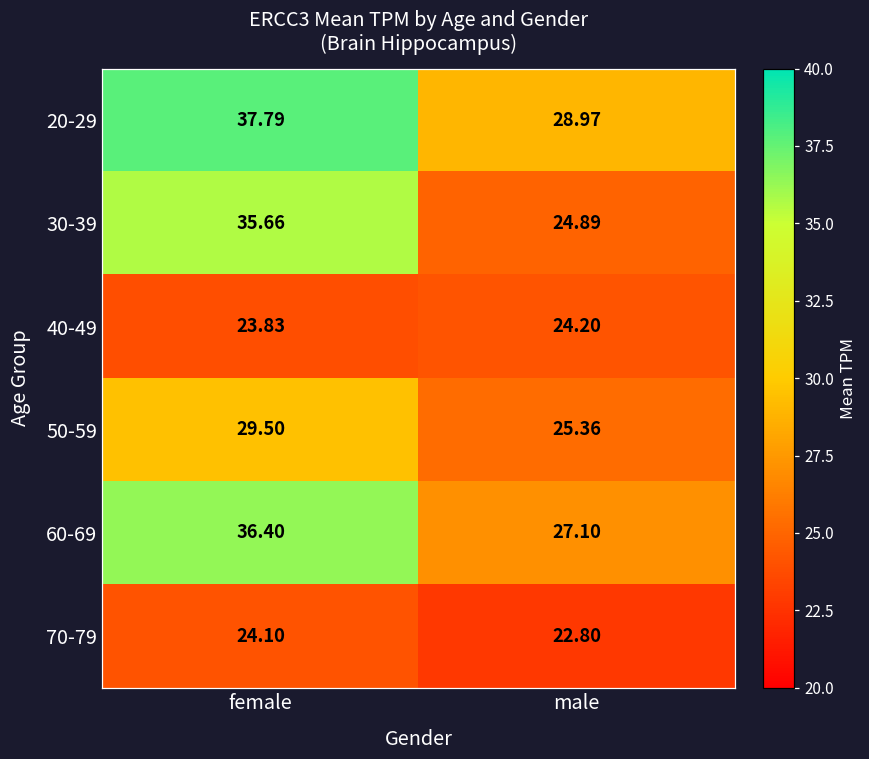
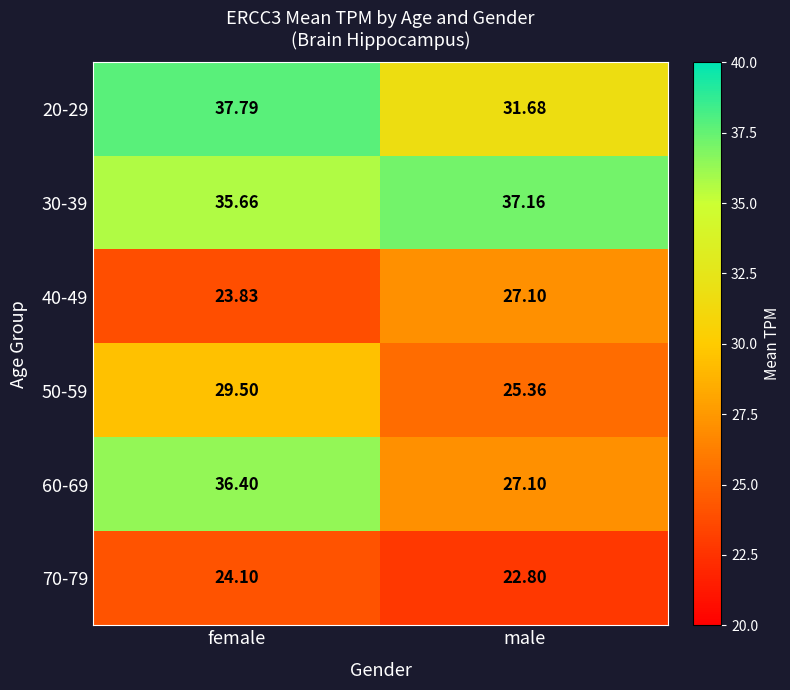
  {
    "20-29": {
      "female": 37.79,
-     "male": 28.97
+     "male": 31.68
    },
    "30-39": {
      "female": 35.66,
-     "male": 24.89
+     "male": 37.16
    },
    "40-49": {
      "female": 23.83,
-     "male": 24.20
+     "male": 27.10
    },
    "50-59": {
      "female": 29.50,
      "male": 25.36
    },
    "60-69": {
      "female": 36.40,
      "male": 27.10
    },
    "70-79": {
      "female": 24.10,
      "male": 22.80
    }
  }
